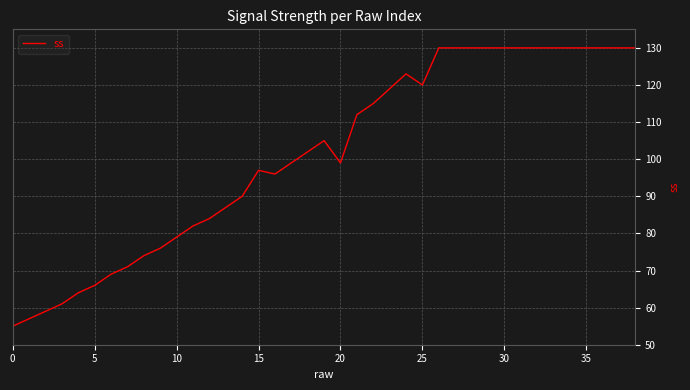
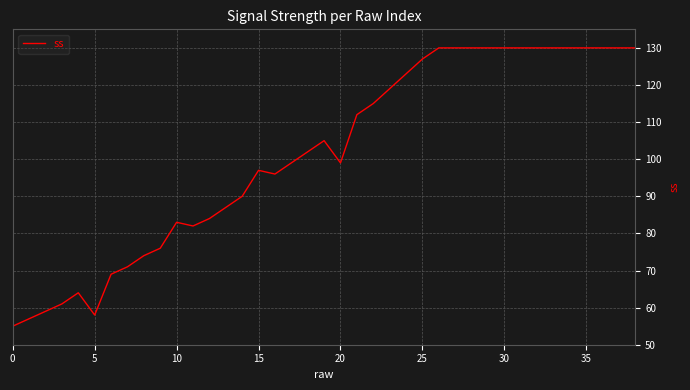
  {
    "0": 55,
-   "5": 66,
-   "10": 79,
+   "5": 58,
+   "10": 83,
    "15": 97,
    "20": 99,
-   "25": 120,
+   "25": 127,
    "30": 130,
    "35": 130
  }
